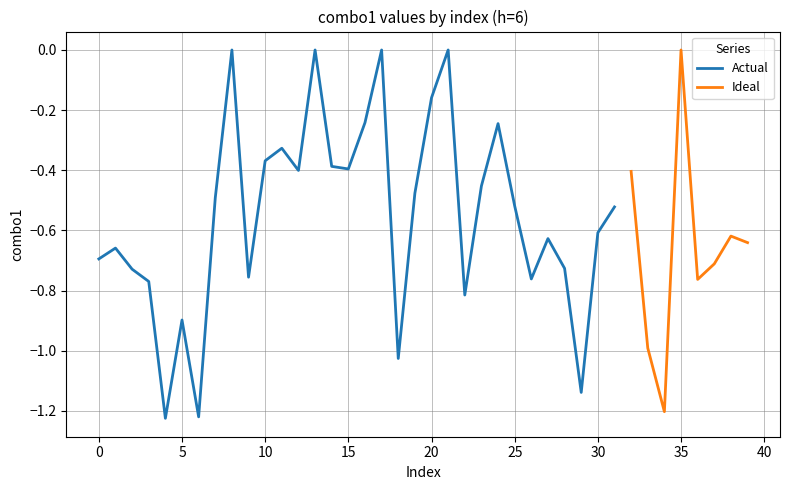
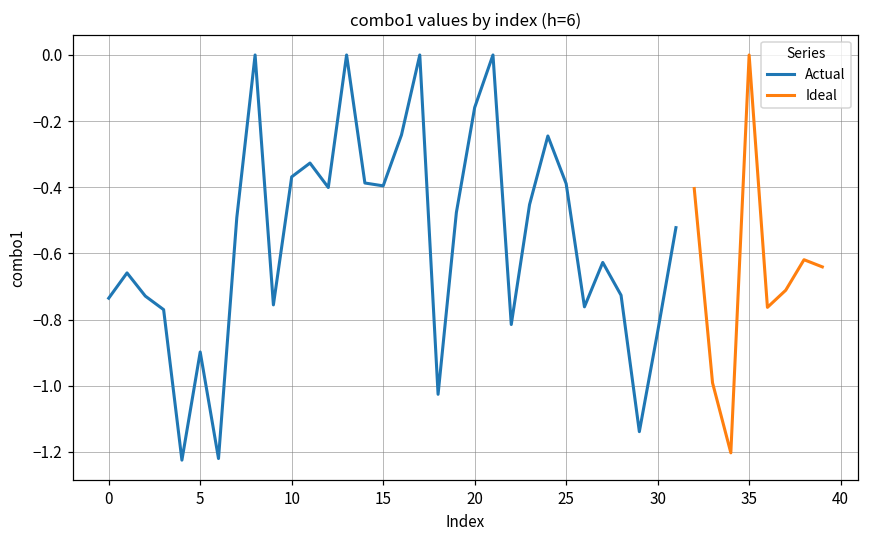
  {
    "Actual": {
-     "0": -0.69,
+     "0": -0.74,
      "5": -0.90,
      "10": -0.37,
      "15": -0.40,
      "20": -0.16,
-     "25": -0.52,
-     "30": -0.61
+     "25": -0.39,
+     "30": -0.84
    },
    "Ideal": {
      "35": 0.00
    }
  }
